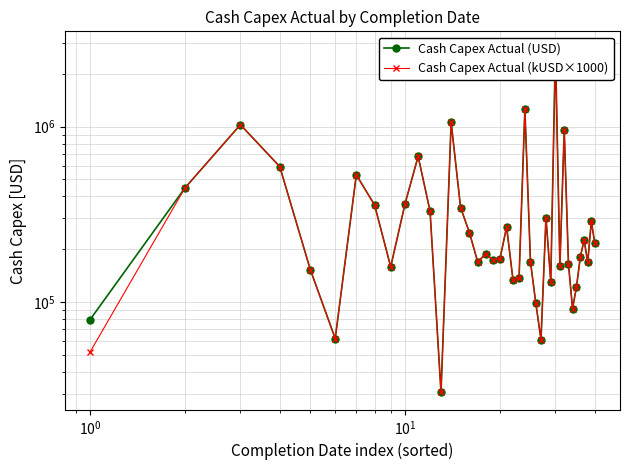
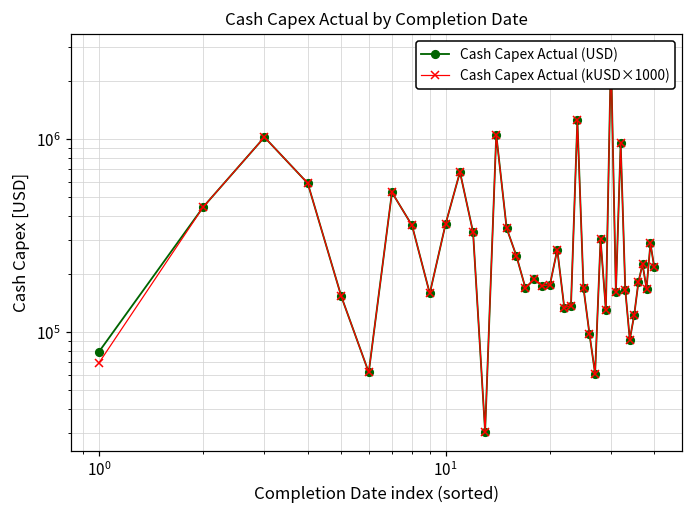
  {
    "Cash Capex Actual (USD)": {
      "10^0": 80000
    },
    "Cash Capex Actual (kUSD×1000)": {
-     "10^0": 52000
+     "10^0": 70000
    }
  }
